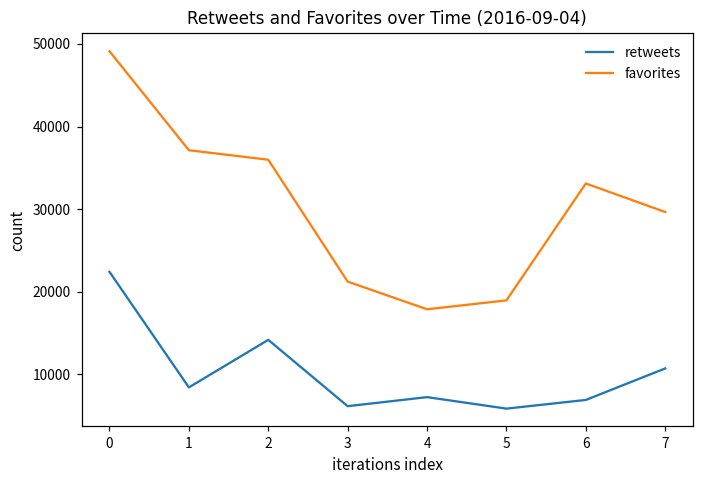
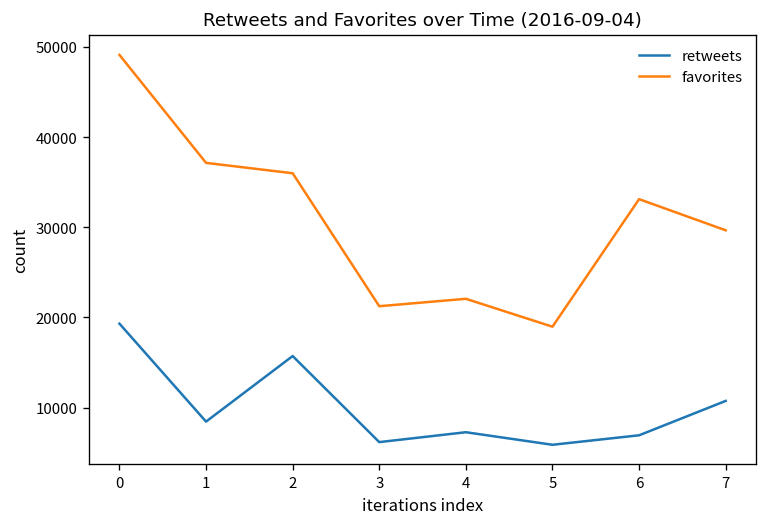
  {
    "retweets": {
-     "0": 22000,
+     "0": 19000,
      "1": 8000,
-     "2": 14000,
+     "2": 16000,
      "3": 6000,
      "4": 7000,
      "5": 6000,
      "6": 7000,
      "7": 11000
    },
    "favorites": {
      "0": 49000,
      "1": 37000,
      "2": 36000,
      "3": 21000,
-     "4": 18000,
+     "4": 22000,
      "5": 19000,
      "6": 33000,
      "7": 30000
    }
  }
